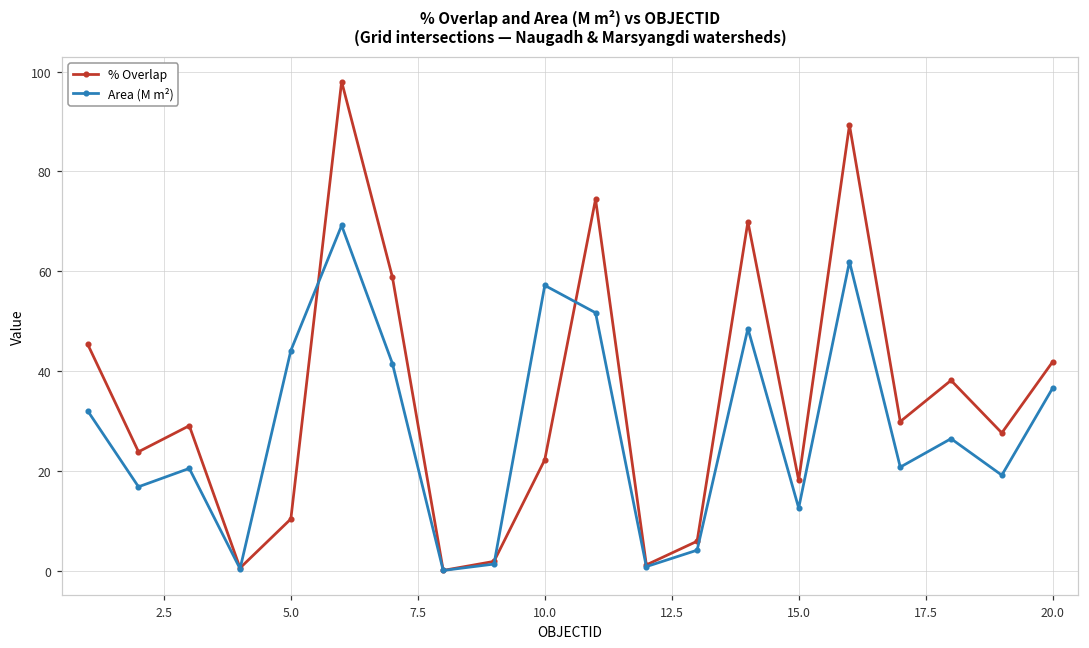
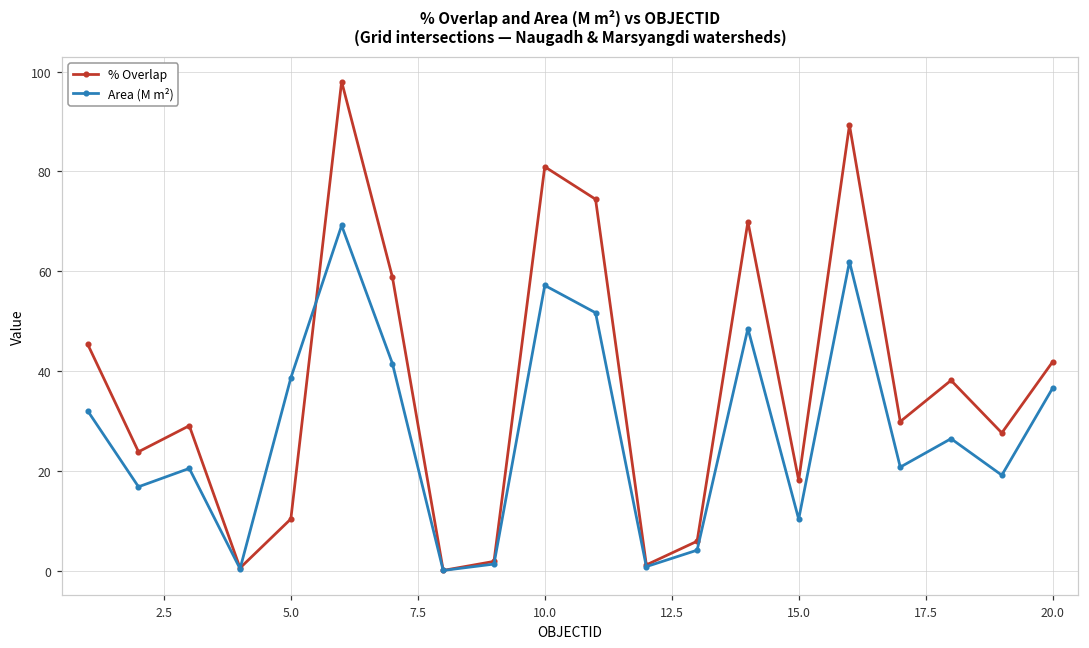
  {
    "% Overlap": {
      "5.0": 10,
-     "10.0": 22,
+     "10.0": 81,
      "15.0": 18,
      "20.0": 42
    },
    "Area (M m²)": {
-     "5.0": 44,
+     "5.0": 39,
      "10.0": 57,
-     "15.0": 13,
+     "15.0": 10,
      "20.0": 37
    }
  }
